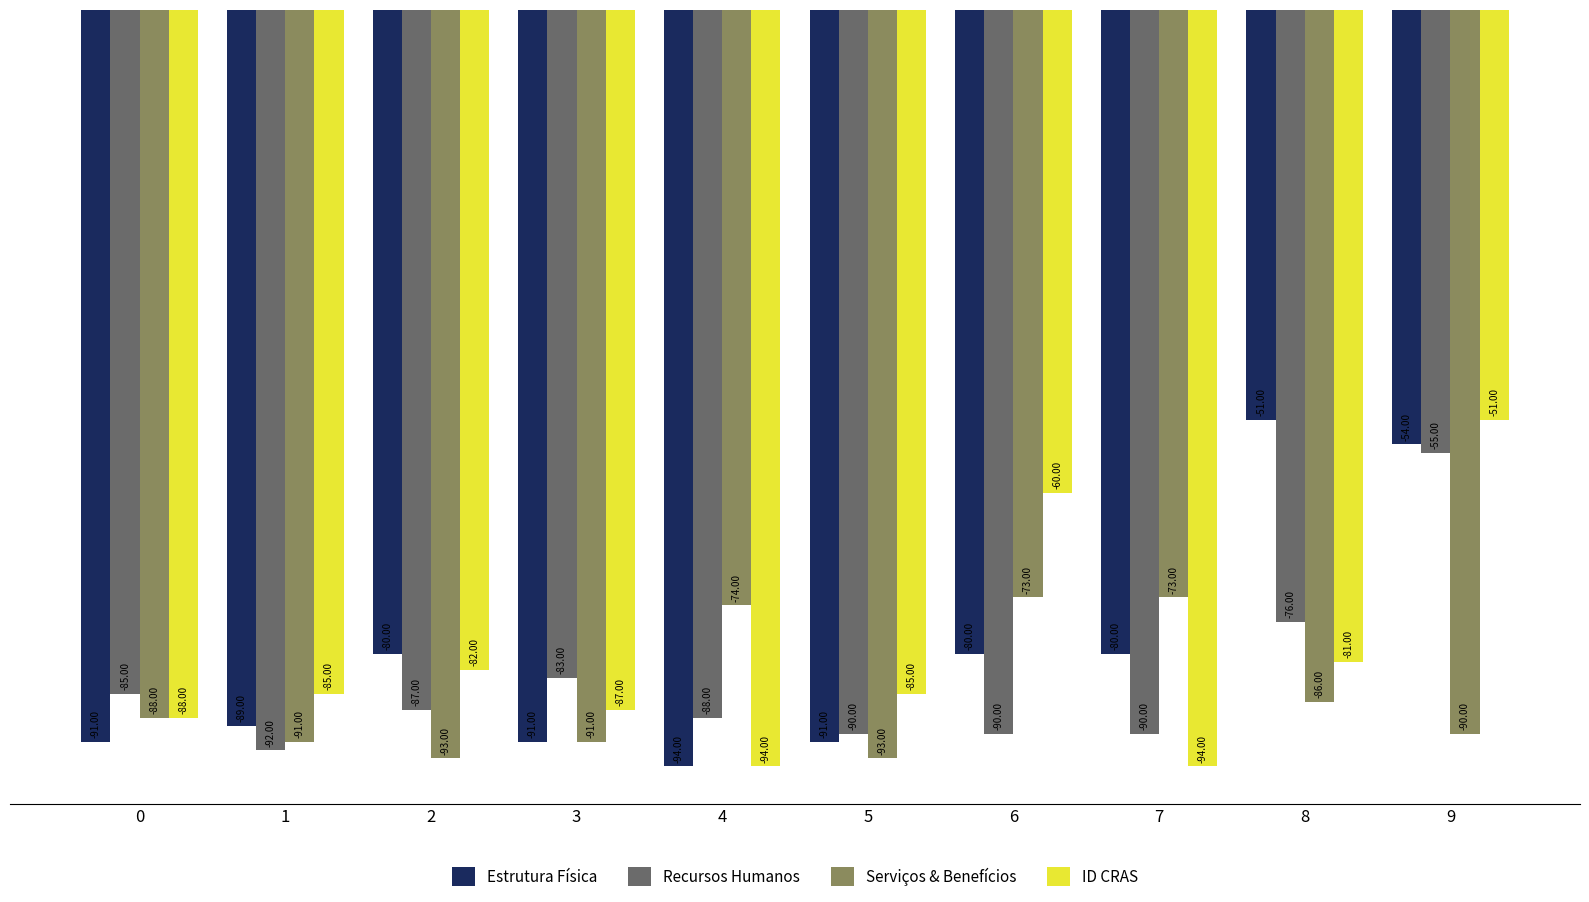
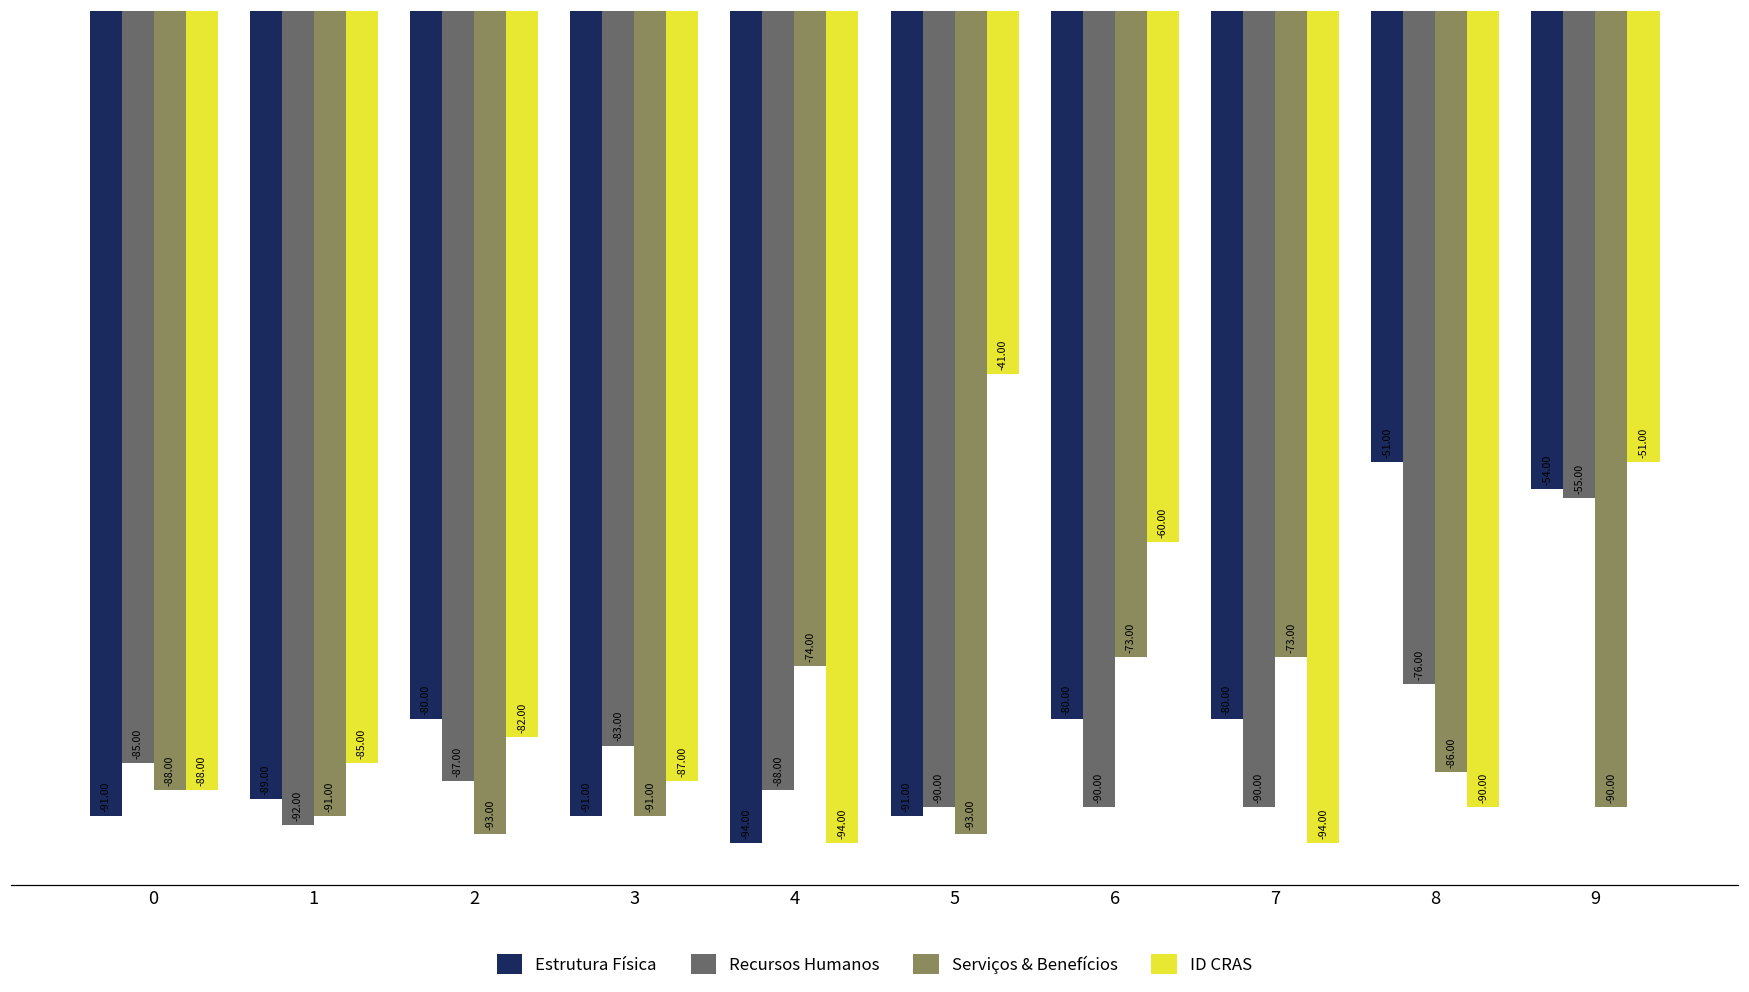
  {
    "Estrutura Física": {
      "0": -91.00,
      "1": -89.00,
      "2": -80.00,
      "3": -91.00,
      "4": -94.00,
      "5": -91.00,
      "6": -80.00,
      "7": -80.00,
      "8": -51.00,
      "9": -54.00
    },
    "ID CRAS": {
      "0": -88.00,
      "1": -85.00,
      "2": -82.00,
      "3": -87.00,
      "4": -94.00,
-     "5": -85.00,
+     "5": -41.00,
      "6": -60.00,
      "7": -94.00,
-     "8": -81.00,
+     "8": -90.00,
      "9": -51.00
    }
  }
